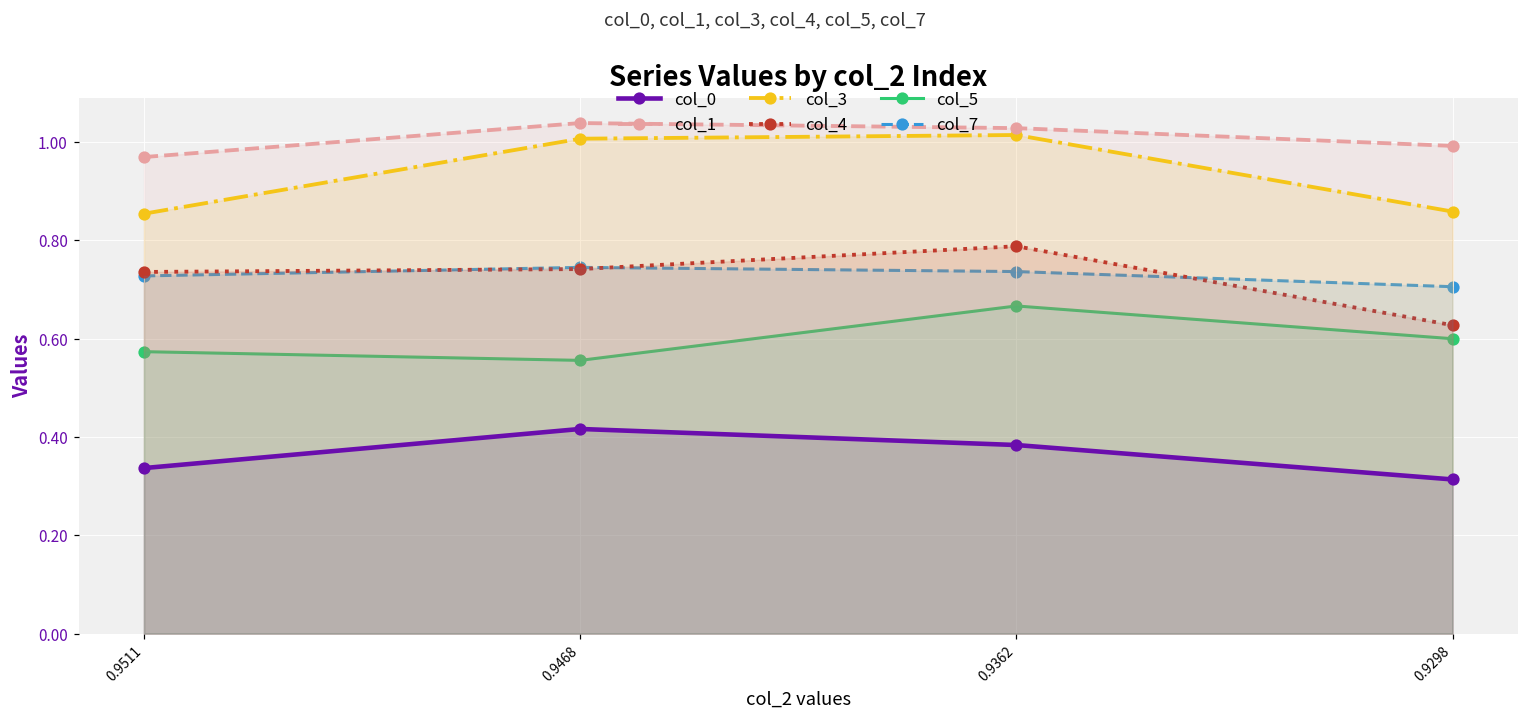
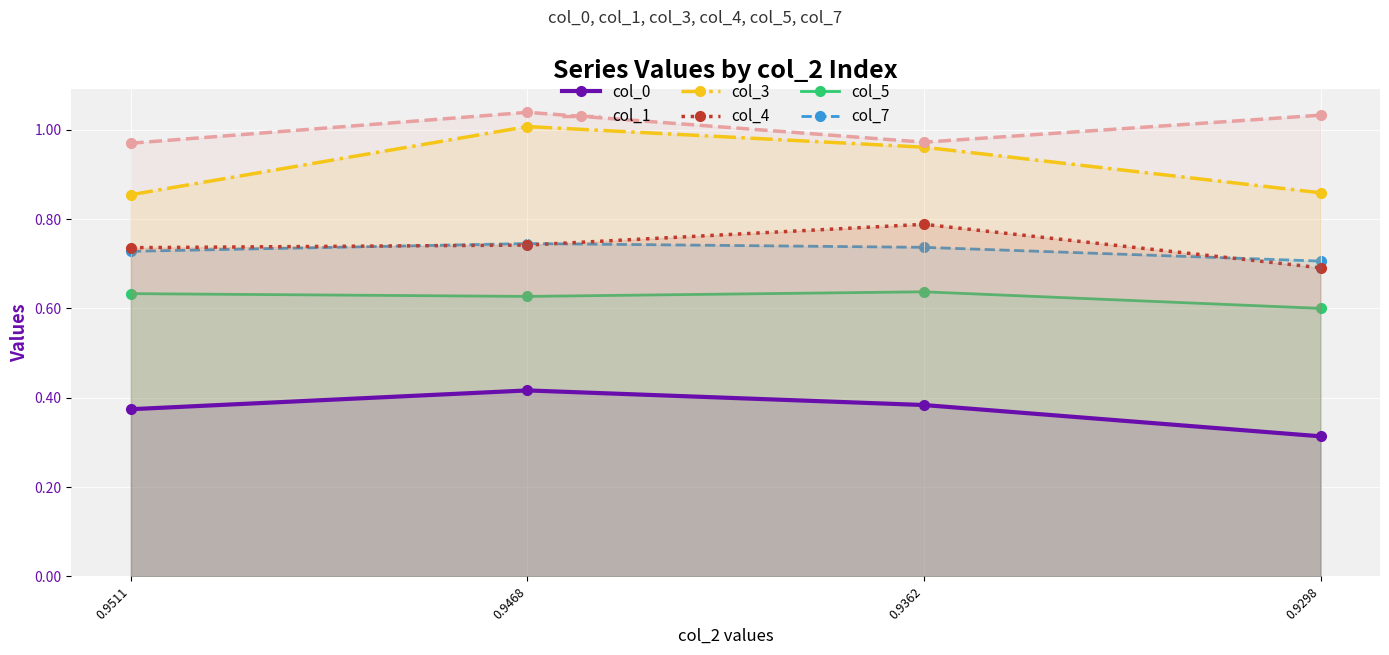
  {
    "col_0": {
-     "0.9511": 0.34,
+     "0.9511": 0.37,
      "0.9468": 0.42,
      "0.9362": 0.38,
      "0.9298": 0.31
    },
    "col_1": {
      "0.9511": 0.97,
      "0.9468": 1.04,
-     "0.9362": 1.03,
-     "0.9298": 0.99
+     "0.9362": 0.97,
+     "0.9298": 1.03
    },
    "col_3": {
      "0.9511": 0.85,
      "0.9468": 1.01,
-     "0.9362": 1.01,
+     "0.9362": 0.96,
      "0.9298": 0.86
    },
    "col_4": {
      "0.9511": 0.74,
      "0.9362": 0.79,
-     "0.9298": 0.63
+     "0.9298": 0.69
    },
    "col_5": {
-     "0.9511": 0.57,
-     "0.9468": 0.56,
-     "0.9362": 0.67,
+     "0.9511": 0.63,
+     "0.9468": 0.63,
+     "0.9362": 0.64,
      "0.9298": 0.60
    },
    "col_7": {
      "0.9511": 0.73,
      "0.9362": 0.74,
      "0.9298": 0.71
    }
  }
